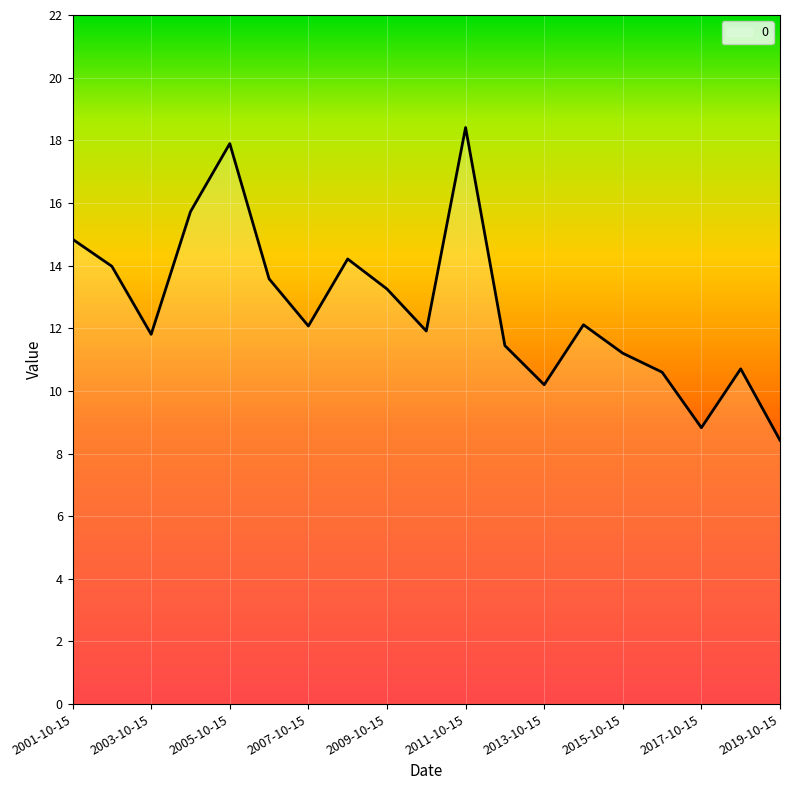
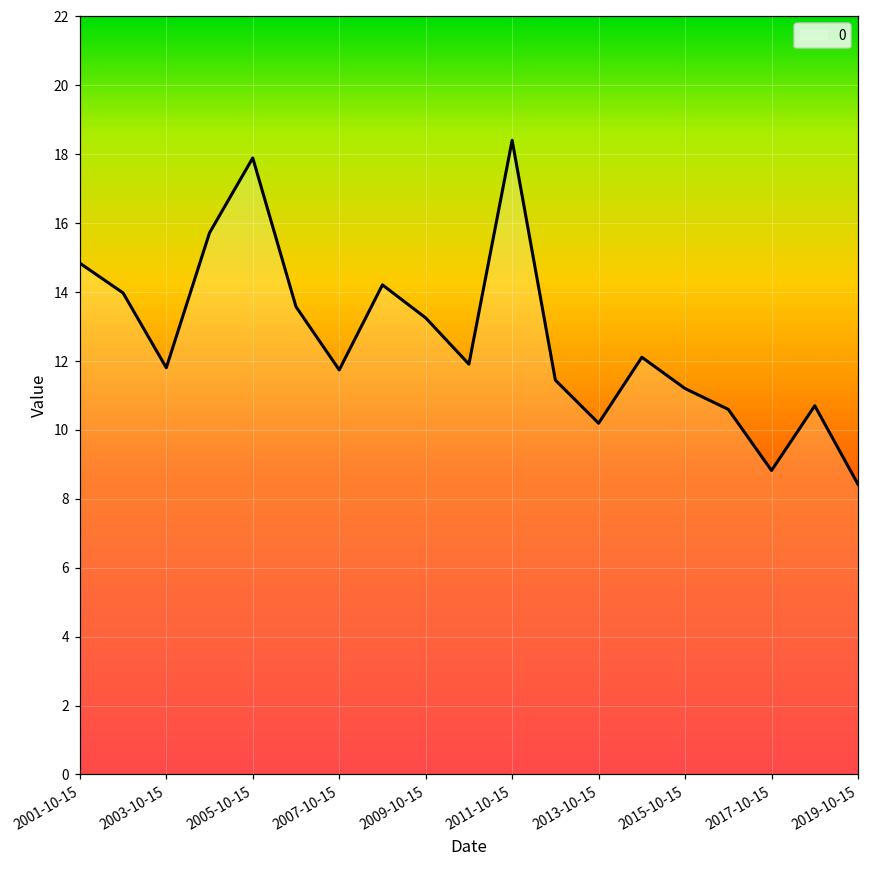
  {
    "2001-10-15": 14.8,
    "2003-10-15": 11.8,
    "2005-10-15": 17.9,
-   "2007-10-15": 12.1,
+   "2007-10-15": 11.7,
    "2009-10-15": 13.3,
    "2011-10-15": 18.4,
    "2013-10-15": 10.2,
    "2015-10-15": 11.2,
    "2017-10-15": 8.8,
    "2019-10-15": 8.4
  }
